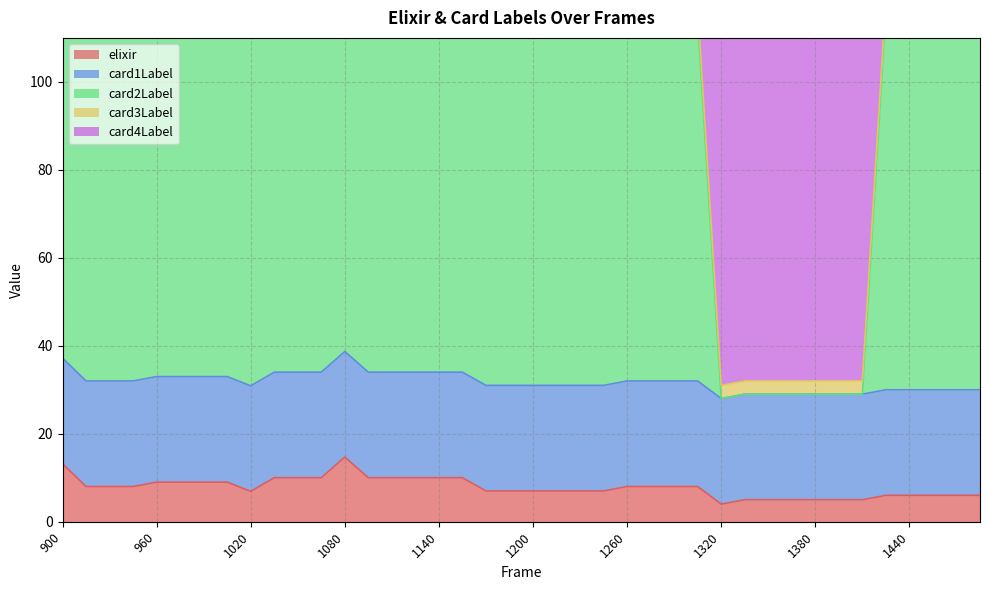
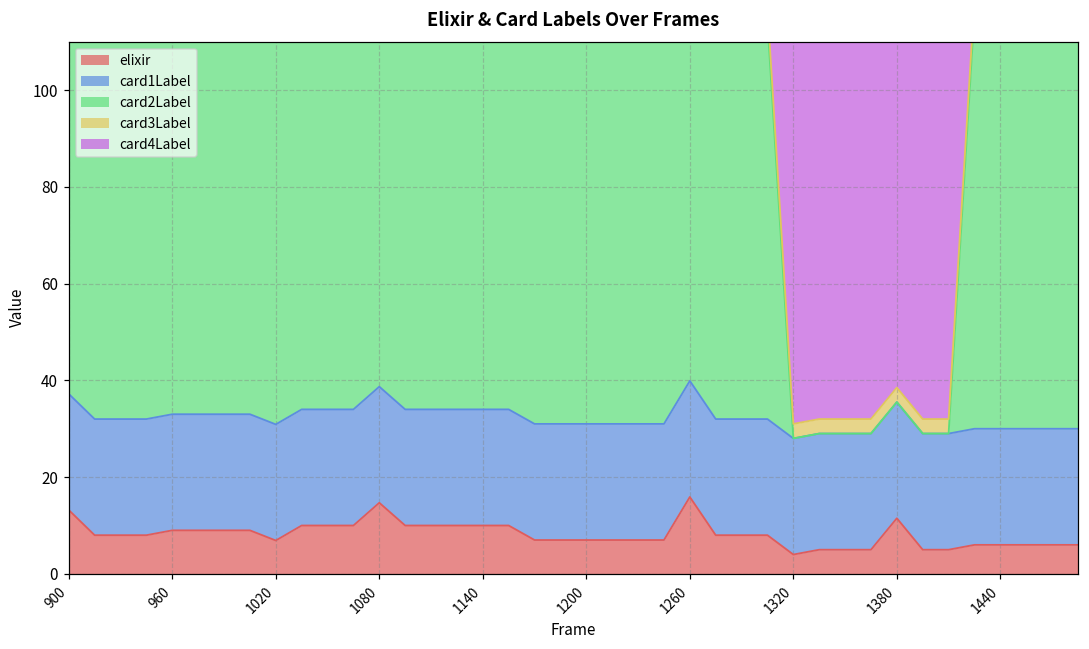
  {
    "elixir": {
      "900": 13,
      "960": 9,
      "1020": 7,
      "1080": 15,
      "1140": 10,
      "1200": 7,
-     "1260": 8,
+     "1260": 16,
      "1320": 4,
-     "1380": 5,
+     "1380": 12,
      "1440": 6
    },
    "card1Label": {
      "900": 24,
      "960": 24,
      "1020": 24,
      "1080": 24,
      "1140": 24,
      "1200": 24,
      "1260": 24,
      "1440": 24
    },
    "card3Label": {
      "1320": 3,
      "1380": 3
    }
  }
